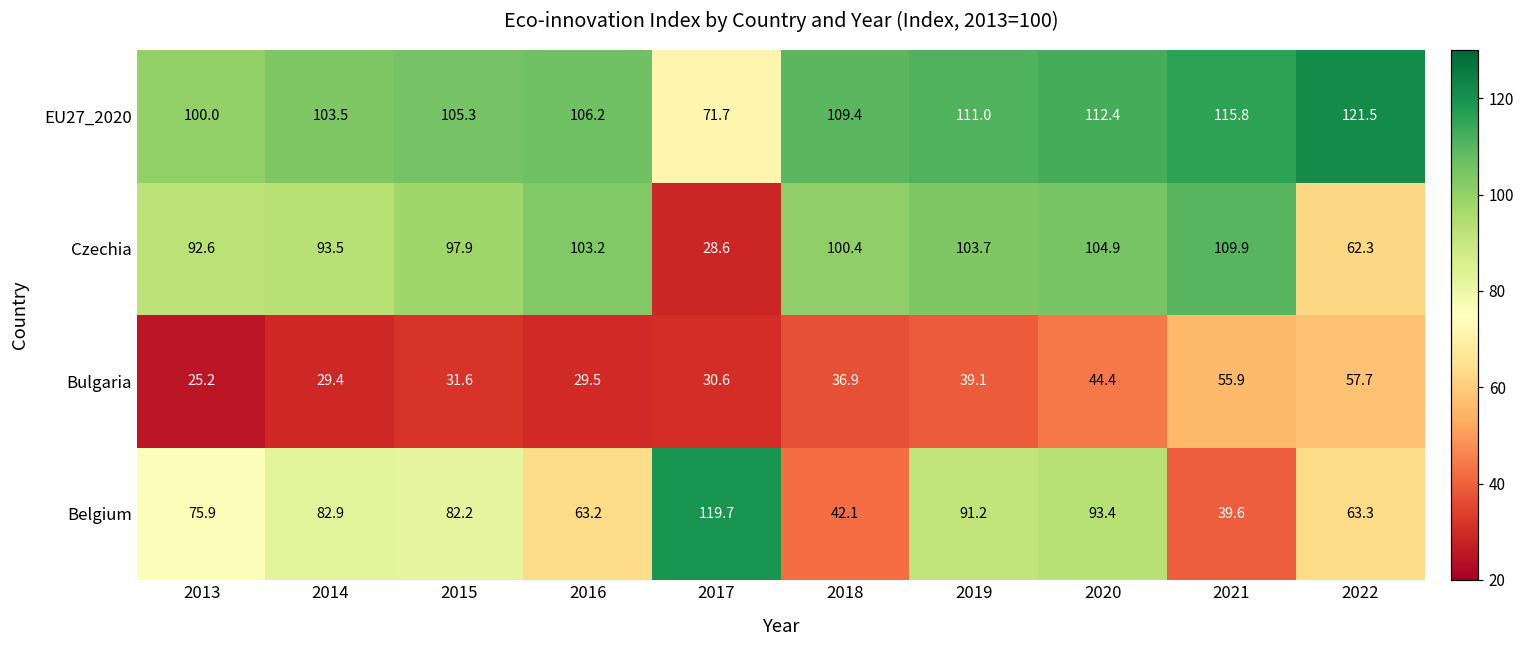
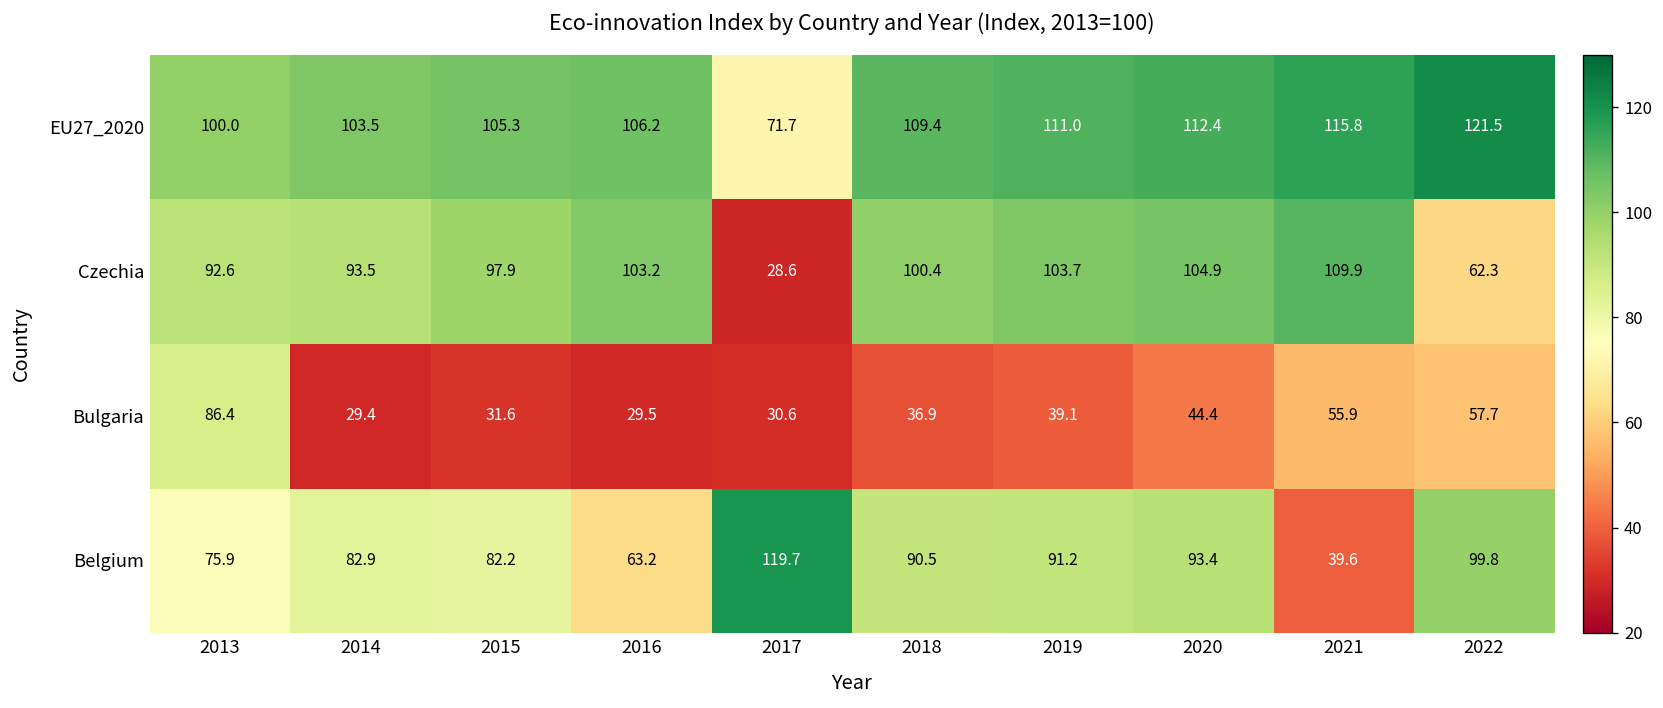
  {
    "EU27_2020": {
      "2013": 100.0,
      "2014": 103.5,
      "2015": 105.3,
      "2016": 106.2,
      "2017": 71.7,
      "2018": 109.4,
      "2019": 111.0,
      "2020": 112.4,
      "2021": 115.8,
      "2022": 121.5
    },
    "Czechia": {
      "2013": 92.6,
      "2014": 93.5,
      "2015": 97.9,
      "2016": 103.2,
      "2017": 28.6,
      "2018": 100.4,
      "2019": 103.7,
      "2020": 104.9,
      "2021": 109.9,
      "2022": 62.3
    },
    "Bulgaria": {
-     "2013": 25.2,
+     "2013": 86.4,
      "2014": 29.4,
      "2015": 31.6,
      "2016": 29.5,
      "2017": 30.6,
      "2018": 36.9,
      "2019": 39.1,
      "2020": 44.4,
      "2021": 55.9,
      "2022": 57.7
    },
    "Belgium": {
      "2013": 75.9,
      "2014": 82.9,
      "2015": 82.2,
      "2016": 63.2,
      "2017": 119.7,
-     "2018": 42.1,
+     "2018": 90.5,
      "2019": 91.2,
      "2020": 93.4,
      "2021": 39.6,
-     "2022": 63.3
+     "2022": 99.8
    }
  }
